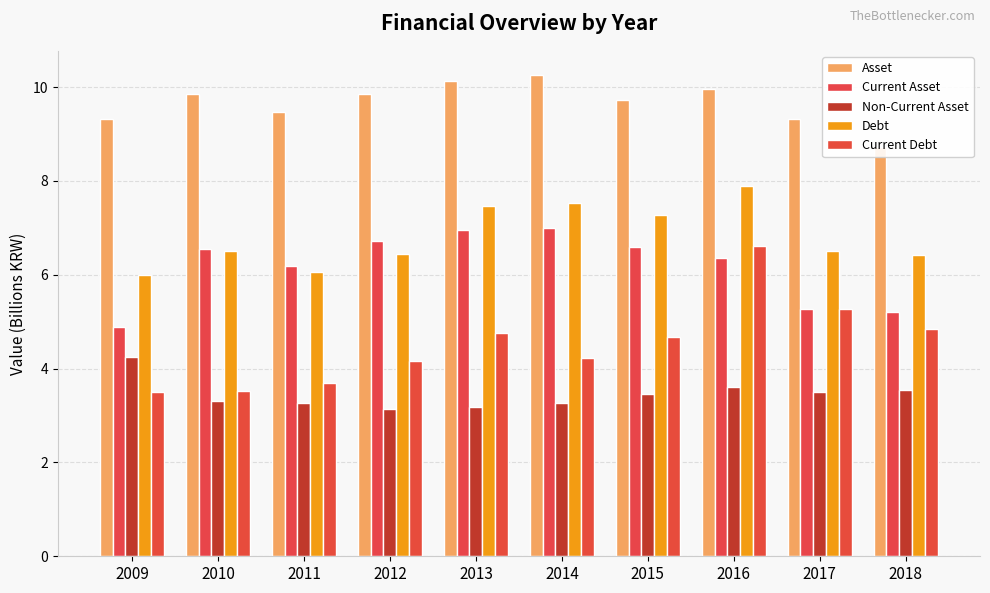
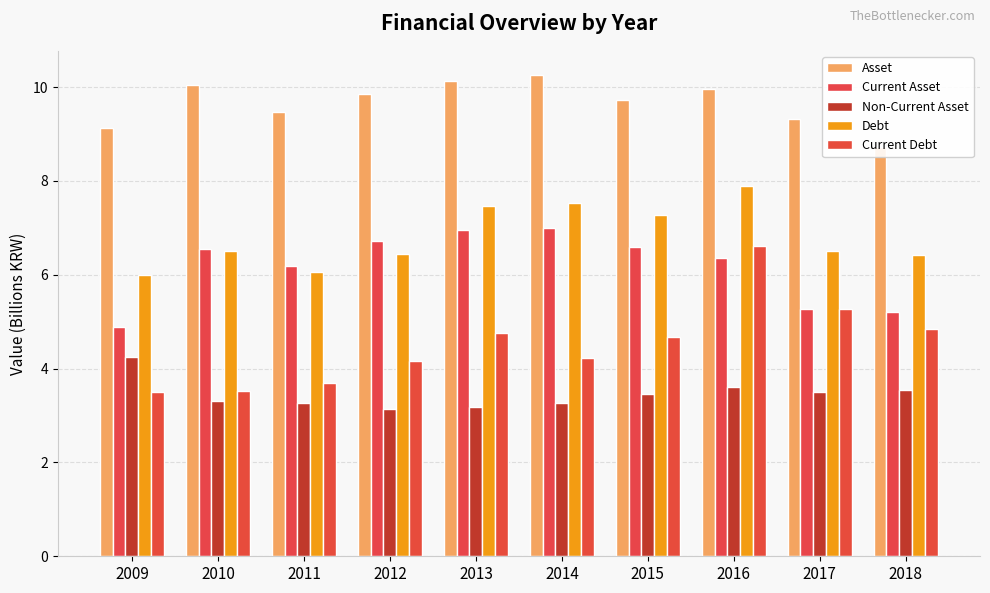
  {
    "Asset": {
-     "2009": 9.3,
-     "2010": 9.9,
+     "2009": 9.1,
+     "2010": 10.1,
      "2011": 9.5,
      "2012": 9.9,
      "2013": 10.1,
      "2014": 10.3,
      "2015": 9.7,
      "2016": 10.0,
      "2017": 9.3
    },
    "Debt": {
      "2009": 6.0,
      "2010": 6.5,
      "2011": 6.1,
      "2012": 6.4,
      "2013": 7.5,
      "2014": 7.5,
      "2015": 7.3,
      "2016": 7.9,
      "2017": 6.5,
      "2018": 6.4
    }
  }
